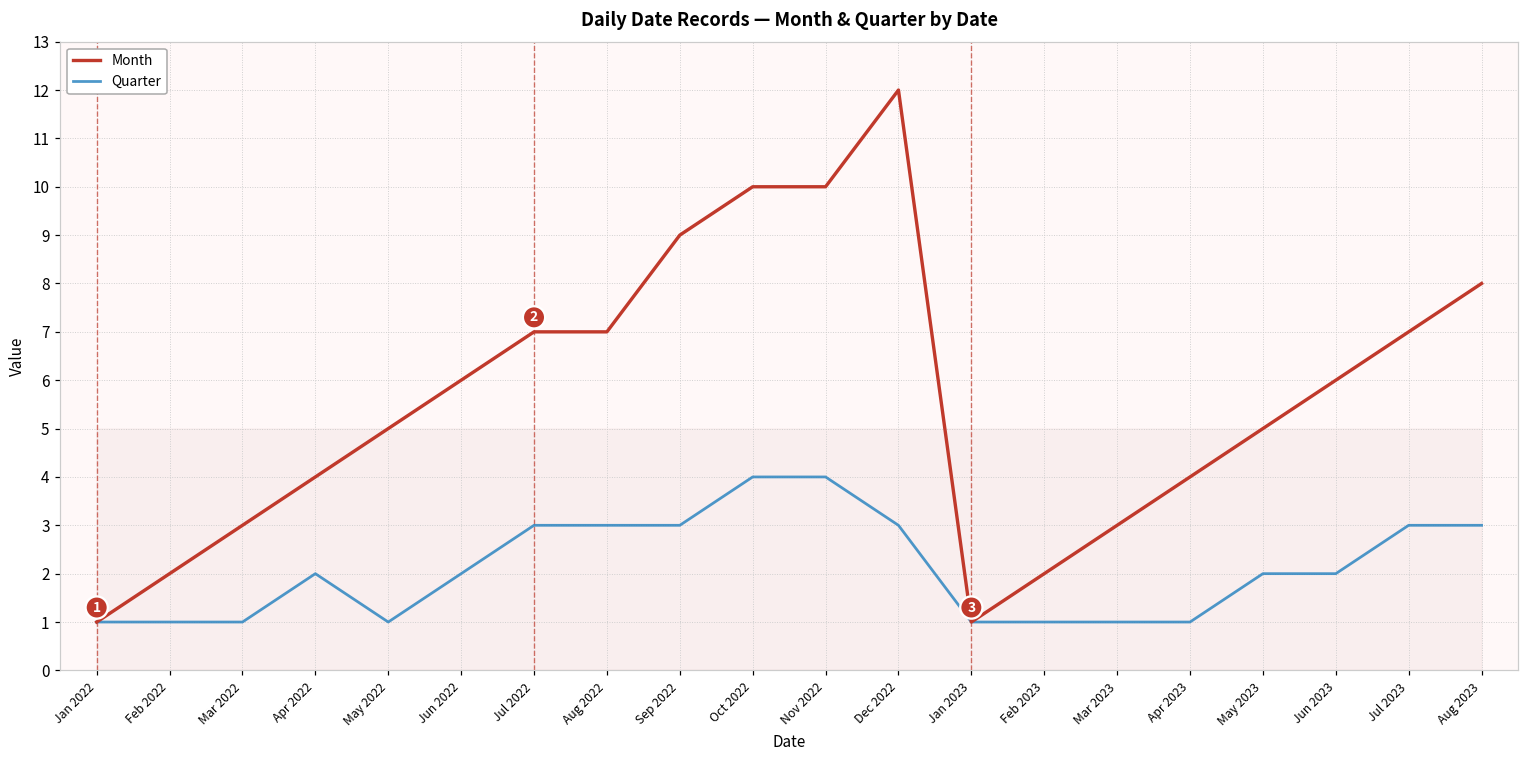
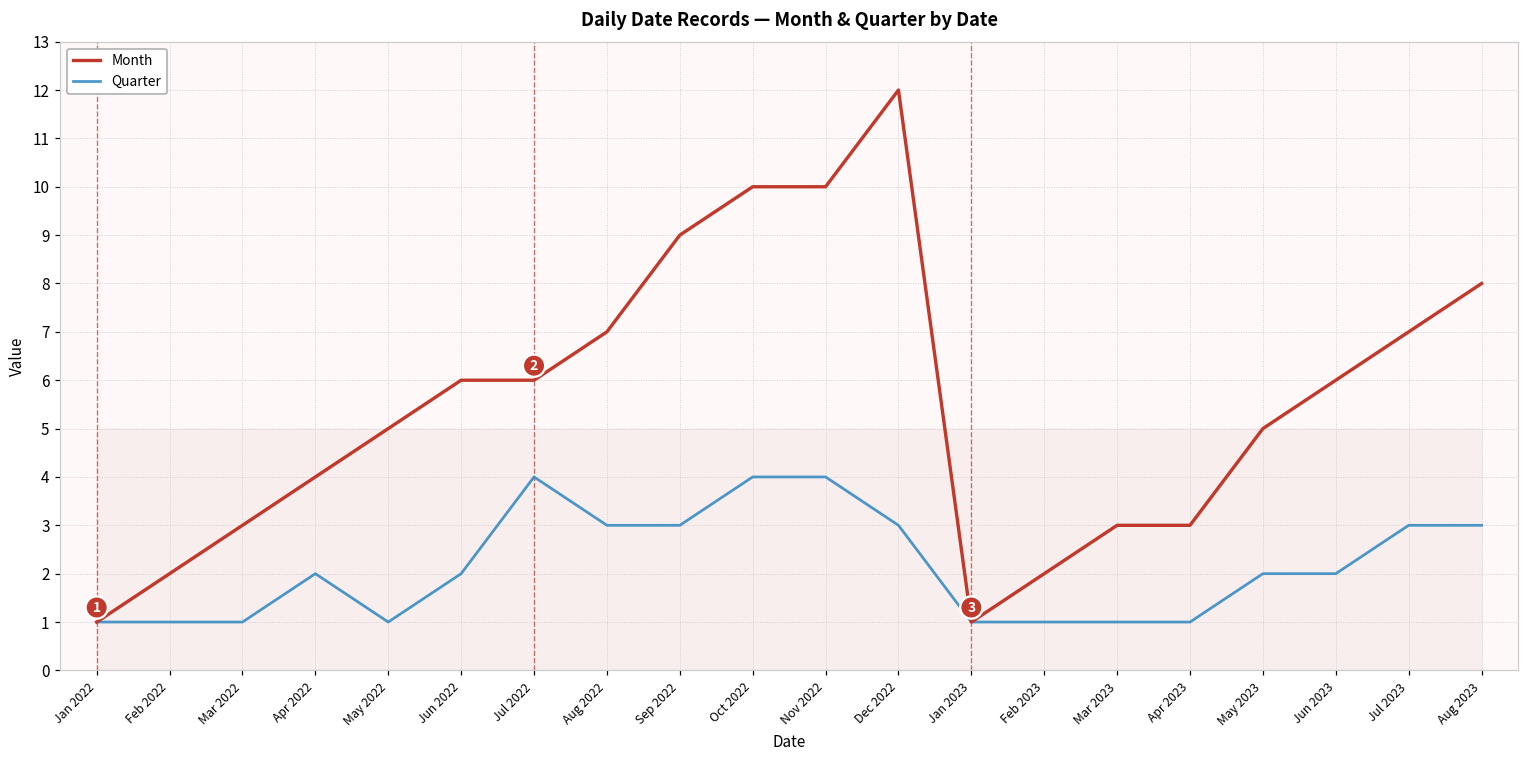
  {
    "Month": {
      "Feb 2022": 2,
      "Mar 2022": 3,
      "Apr 2022": 4,
      "Jun 2022": 6,
-     "Jul 2022": 7,
+     "Jul 2022": 6,
      "Aug 2022": 7,
      "Sep 2022": 9,
      "Oct 2022": 10,
      "Nov 2022": 10,
      "Dec 2022": 12,
      "Feb 2023": 2,
      "Mar 2023": 3,
-     "Apr 2023": 4,
+     "Apr 2023": 3,
      "Jun 2023": 6,
      "Jul 2023": 7,
      "Aug 2023": 8
    },
    "Quarter": {
      "Feb 2022": 1,
      "Mar 2022": 1,
      "Apr 2022": 2,
      "May 2022": 1,
      "Jun 2022": 2,
-     "Jul 2022": 3,
+     "Jul 2022": 4,
      "Aug 2022": 3,
      "Sep 2022": 3,
      "Oct 2022": 4,
      "Nov 2022": 4,
      "Dec 2022": 3,
      "Feb 2023": 1,
      "Mar 2023": 1,
      "Apr 2023": 1,
      "May 2023": 2,
      "Jun 2023": 2,
      "Jul 2023": 3,
      "Aug 2023": 3
    }
  }
